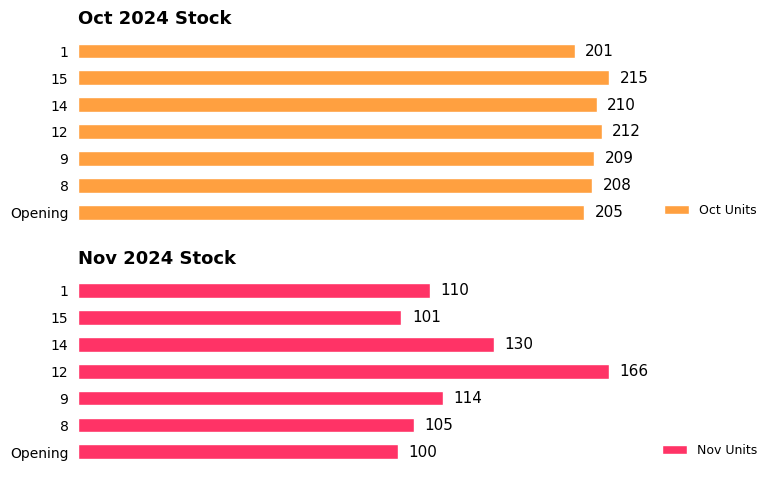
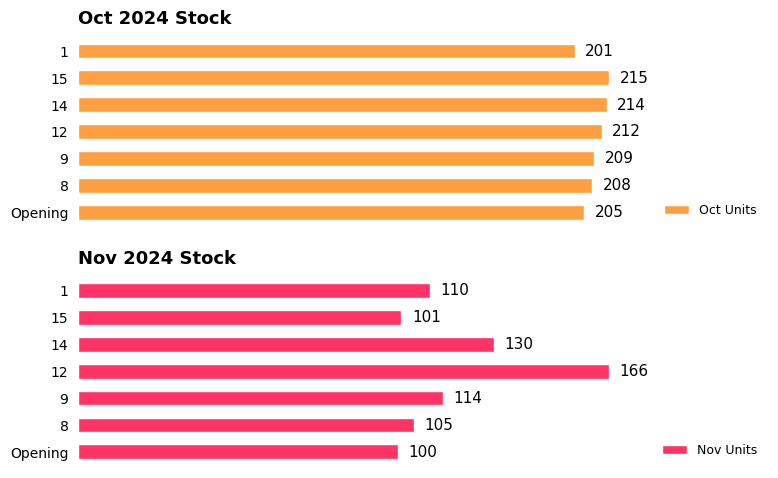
  {
    "Oct 2024 Stock": {
      "1": 201,
      "15": 215,
-     "14": 210,
+     "14": 214,
      "12": 212,
      "9": 209,
      "8": 208,
      "Opening": 205
    },
    "Nov 2024 Stock": {
      "1": 110,
      "15": 101,
      "14": 130,
      "12": 166,
      "9": 114,
      "8": 105,
      "Opening": 100
    }
  }
